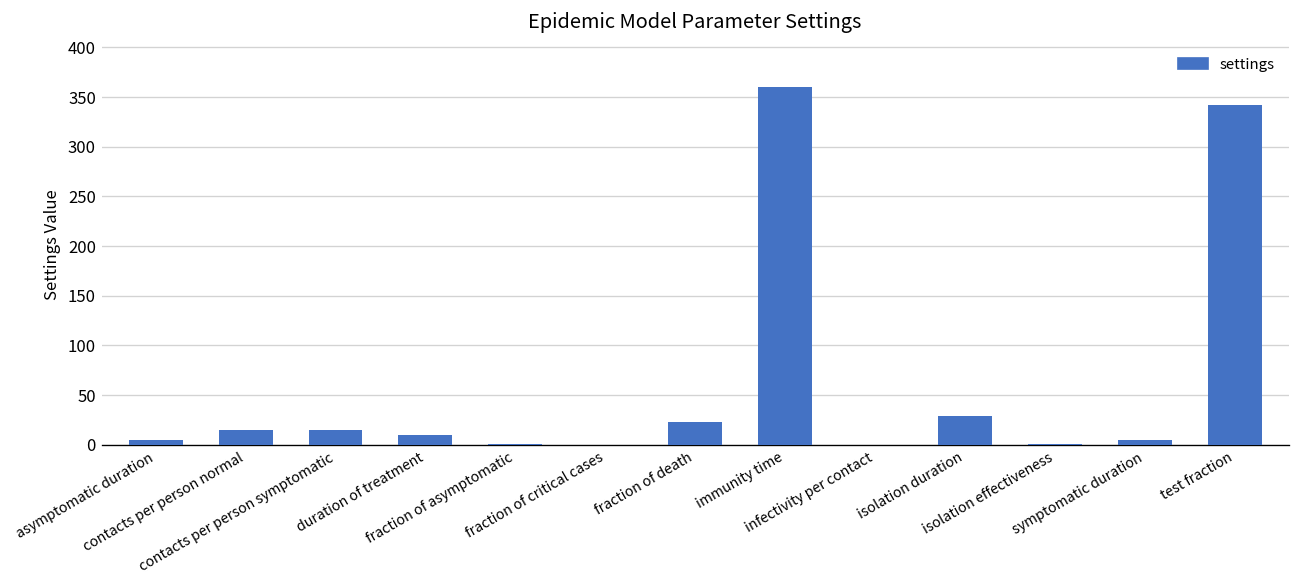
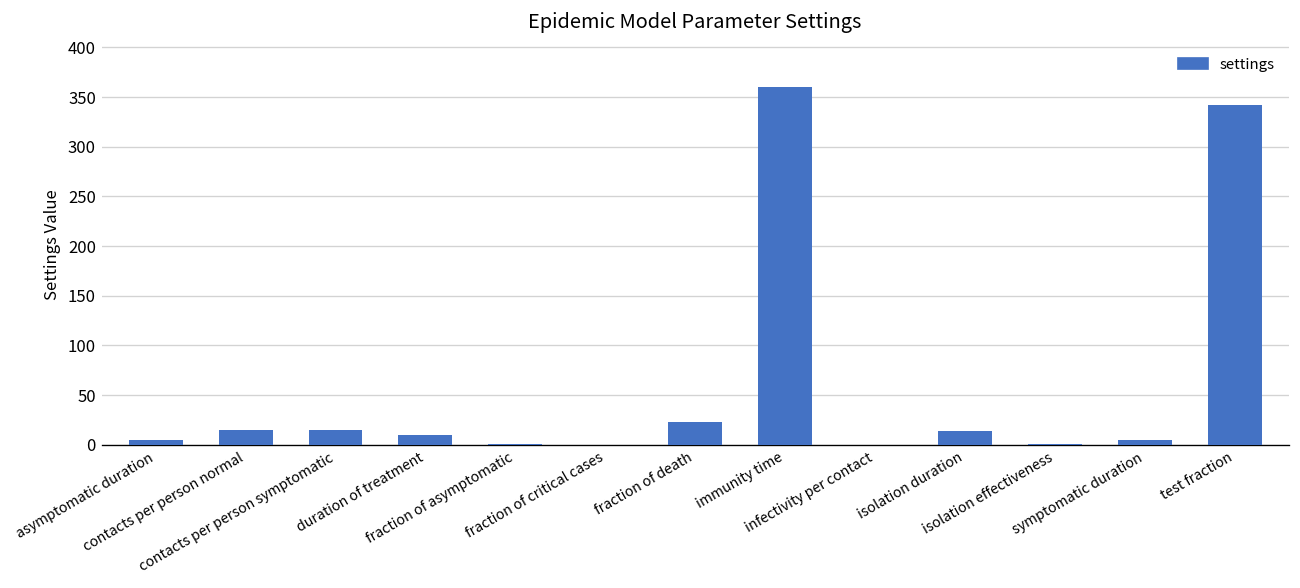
  {
    "asymptomatic duration": 10,
    "contacts per person normal": 20,
    "contacts per person symptomatic": 20,
    "duration of treatment": 10,
    "fraction of death": 20,
    "immunity time": 360,
-   "isolation duration": 30,
+   "isolation duration": 10,
    "symptomatic duration": 10,
    "test fraction": 340
  }
